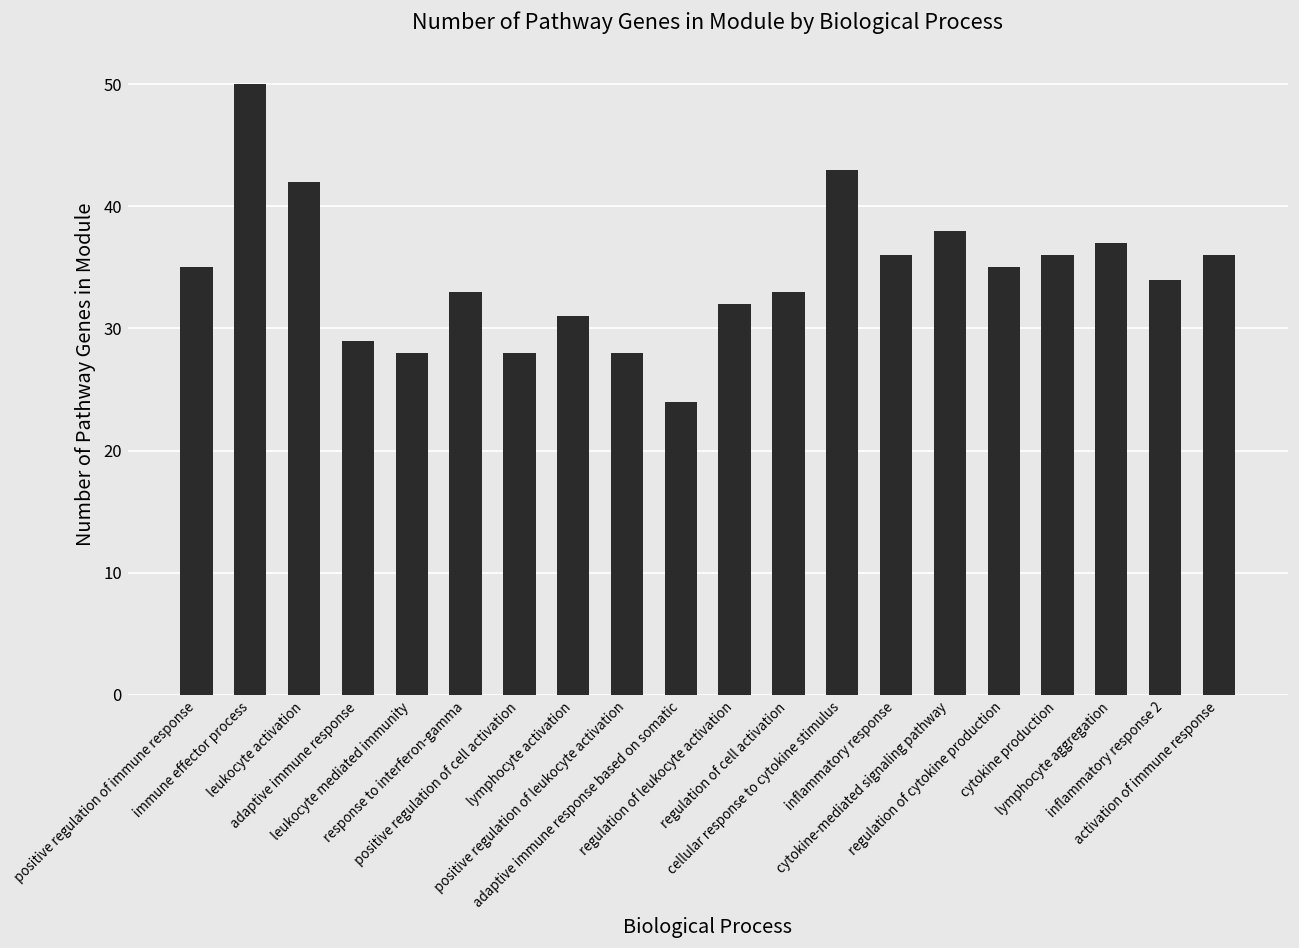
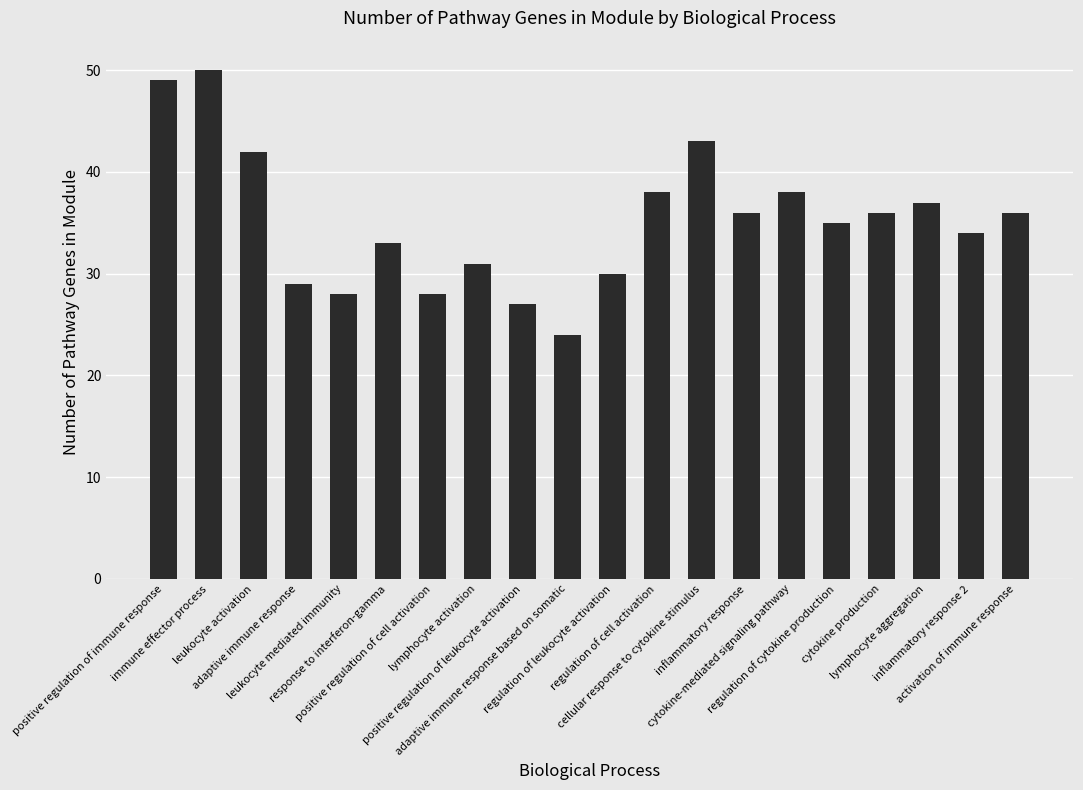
  {
-   "positive regulation of immune response": 35,
+   "positive regulation of immune response": 49,
    "immune effector process": 50,
    "leukocyte activation": 42,
    "adaptive immune response": 29,
    "leukocyte mediated immunity": 28,
    "response to interferon-gamma": 33,
    "positive regulation of cell activation": 28,
    "lymphocyte activation": 31,
-   "positive regulation of leukocyte activation": 28,
+   "positive regulation of leukocyte activation": 27,
    "adaptive immune response based on somatic": 24,
-   "regulation of leukocyte activation": 32,
-   "regulation of cell activation": 33,
+   "regulation of leukocyte activation": 30,
+   "regulation of cell activation": 38,
    "cellular response to cytokine stimulus": 43,
    "inflammatory response": 36,
    "cytokine-mediated signaling pathway": 38,
    "regulation of cytokine production": 35,
    "cytokine production": 36,
    "lymphocyte aggregation": 37,
    "inflammatory response 2": 34,
    "activation of immune response": 36
  }
